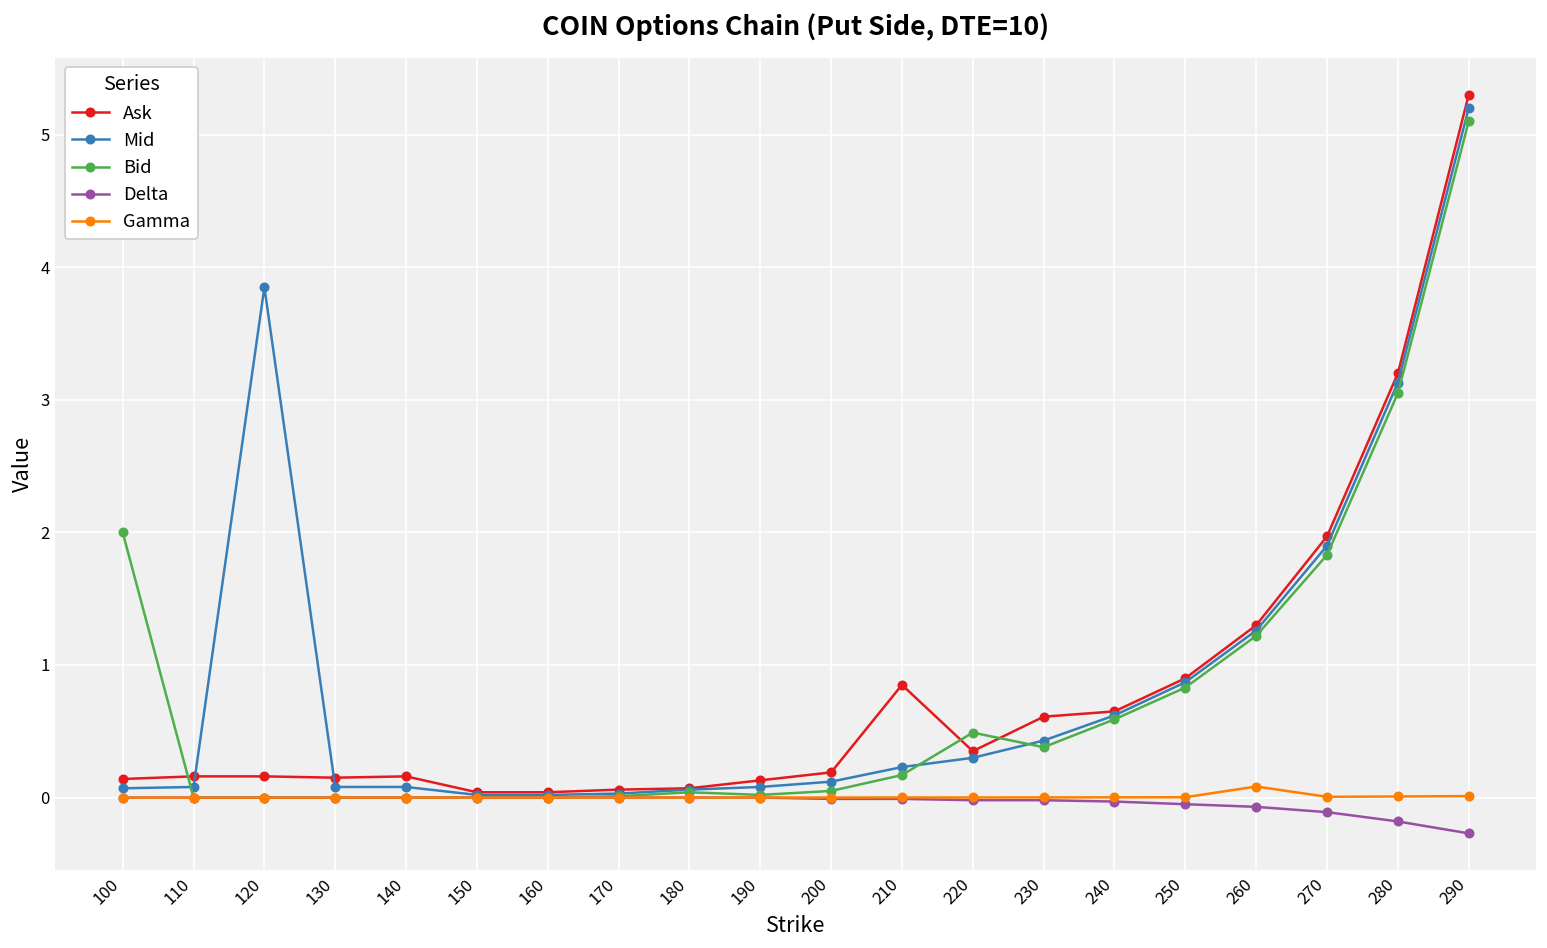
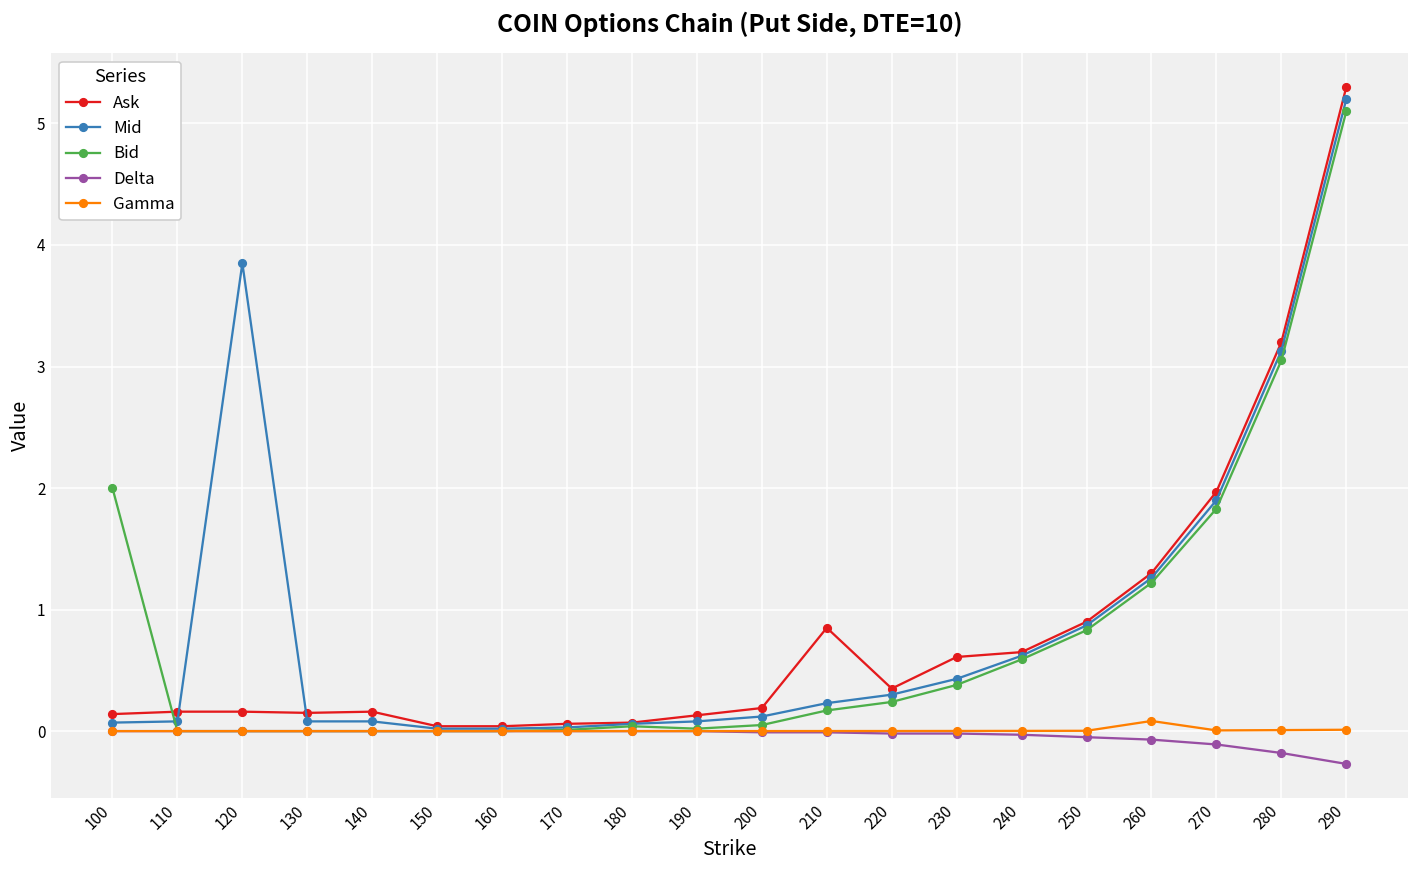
  {
    "Ask": {
      "100": 0.14,
      "110": 0.16,
      "120": 0.16,
      "130": 0.15,
      "140": 0.16,
      "170": 0.06,
      "190": 0.13,
      "200": 0.19,
      "210": 0.85,
      "220": 0.35,
      "230": 0.61,
      "240": 0.65,
      "250": 0.90,
      "260": 1.30,
      "270": 1.97,
      "280": 3.20,
      "290": 5.30
    },
    "Mid": {
      "100": 0.07,
      "110": 0.08,
      "120": 3.85,
      "130": 0.08,
      "140": 0.08,
      "190": 0.08,
      "200": 0.12,
      "210": 0.23,
      "220": 0.30,
      "230": 0.43,
      "240": 0.62,
      "250": 0.87,
      "260": 1.26,
      "270": 1.90,
      "280": 3.13,
      "290": 5.20
    },
    "Bid": {
      "100": 2.00,
      "200": 0.05,
      "210": 0.17,
-     "220": 0.49,
+     "220": 0.24,
      "230": 0.38,
      "240": 0.59,
      "250": 0.83,
      "260": 1.22,
      "270": 1.83,
      "280": 3.05,
      "290": 5.10
    },
    "Delta": {
      "240": -0.03,
      "250": -0.05,
      "260": -0.07,
      "270": -0.11,
      "280": -0.18,
      "290": -0.27
    },
    "Gamma": {
      "240": 0.00,
      "250": 0.00,
      "260": 0.08,
      "270": 0.01,
      "280": 0.01,
      "290": 0.01
    }
  }
